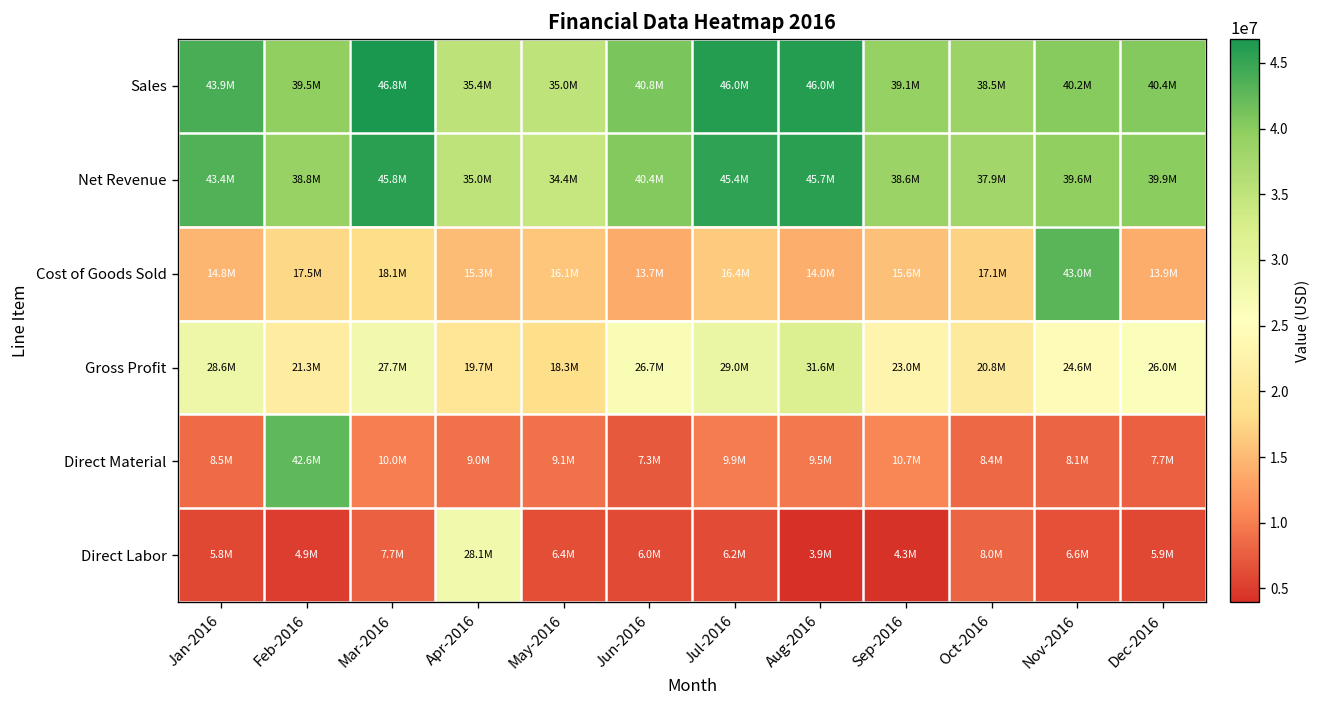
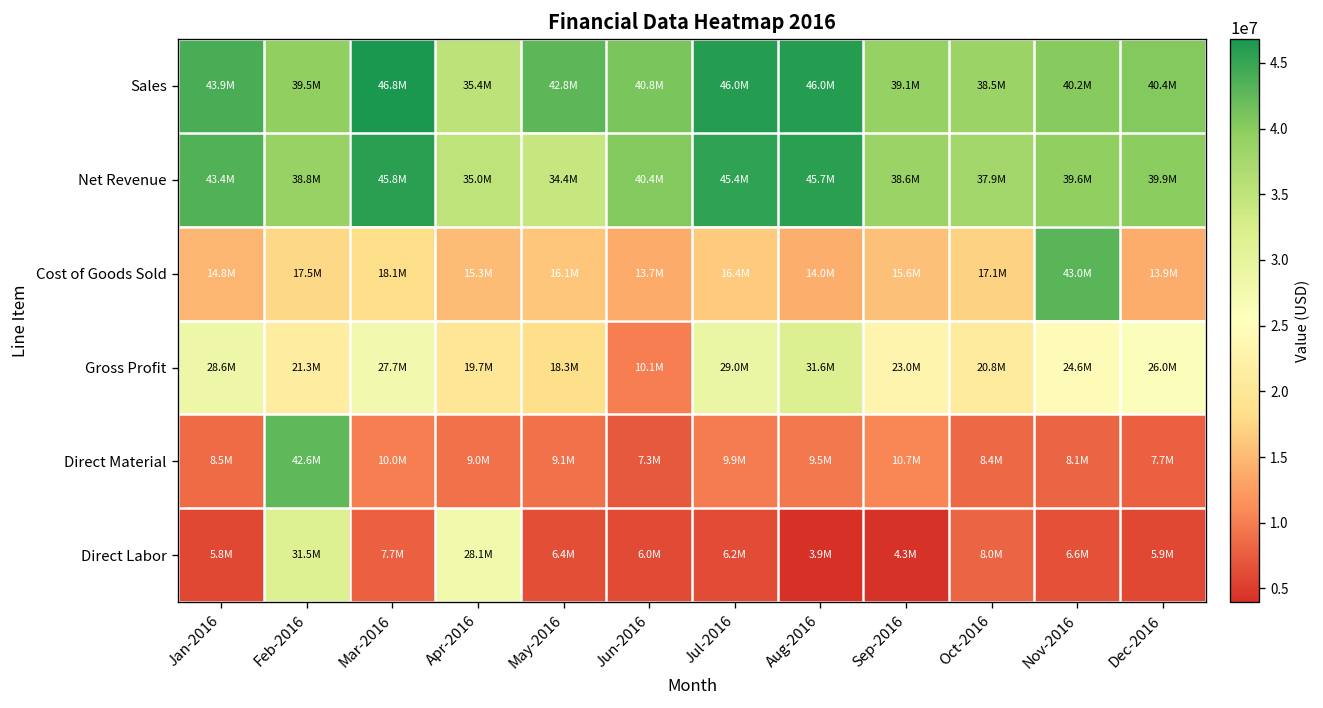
  {
    "Sales": {
      "Jan-2016": "43.9M",
      "Feb-2016": "39.5M",
      "Mar-2016": "46.8M",
      "Apr-2016": "35.4M",
-     "May-2016": "35.0M",
+     "May-2016": "42.8M",
      "Jun-2016": "40.8M",
      "Jul-2016": "46.0M",
      "Aug-2016": "46.0M",
      "Sep-2016": "39.1M",
      "Oct-2016": "38.5M",
      "Nov-2016": "40.2M",
      "Dec-2016": "40.4M"
    },
    "Net Revenue": {
      "Jan-2016": "43.4M",
      "Feb-2016": "38.8M",
      "Mar-2016": "45.8M",
      "Apr-2016": "35.0M",
      "May-2016": "34.4M",
      "Jun-2016": "40.4M",
      "Jul-2016": "45.4M",
      "Aug-2016": "45.7M",
      "Sep-2016": "38.6M",
      "Oct-2016": "37.9M",
      "Nov-2016": "39.6M",
      "Dec-2016": "39.9M"
    },
    "Cost of Goods Sold": {
      "Jan-2016": "14.8M",
      "Feb-2016": "17.5M",
      "Mar-2016": "18.1M",
      "Apr-2016": "15.3M",
      "May-2016": "16.1M",
      "Jun-2016": "13.7M",
      "Jul-2016": "16.4M",
      "Aug-2016": "14.0M",
      "Sep-2016": "15.6M",
      "Oct-2016": "17.1M",
      "Nov-2016": "43.0M",
      "Dec-2016": "13.9M"
    },
    "Gross Profit": {
      "Jan-2016": "28.6M",
      "Feb-2016": "21.3M",
      "Mar-2016": "27.7M",
      "Apr-2016": "19.7M",
      "May-2016": "18.3M",
-     "Jun-2016": "26.7M",
+     "Jun-2016": "10.1M",
      "Jul-2016": "29.0M",
      "Aug-2016": "31.6M",
      "Sep-2016": "23.0M",
      "Oct-2016": "20.8M",
      "Nov-2016": "24.6M",
      "Dec-2016": "26.0M"
    },
    "Direct Material": {
      "Jan-2016": "8.5M",
      "Feb-2016": "42.6M",
      "Mar-2016": "10.0M",
      "Apr-2016": "9.0M",
      "May-2016": "9.1M",
      "Jun-2016": "7.3M",
      "Jul-2016": "9.9M",
      "Aug-2016": "9.5M",
      "Sep-2016": "10.7M",
      "Oct-2016": "8.4M",
      "Nov-2016": "8.1M",
      "Dec-2016": "7.7M"
    },
    "Direct Labor": {
      "Jan-2016": "5.8M",
-     "Feb-2016": "4.9M",
+     "Feb-2016": "31.5M",
      "Mar-2016": "7.7M",
      "Apr-2016": "28.1M",
      "May-2016": "6.4M",
      "Jun-2016": "6.0M",
      "Jul-2016": "6.2M",
      "Aug-2016": "3.9M",
      "Sep-2016": "4.3M",
      "Oct-2016": "8.0M",
      "Nov-2016": "6.6M",
      "Dec-2016": "5.9M"
    }
  }
